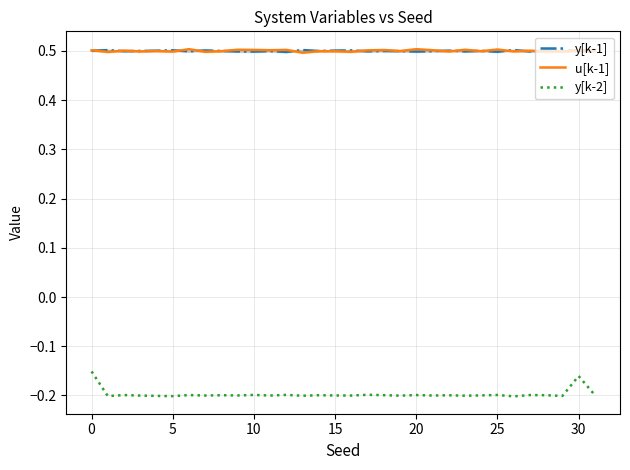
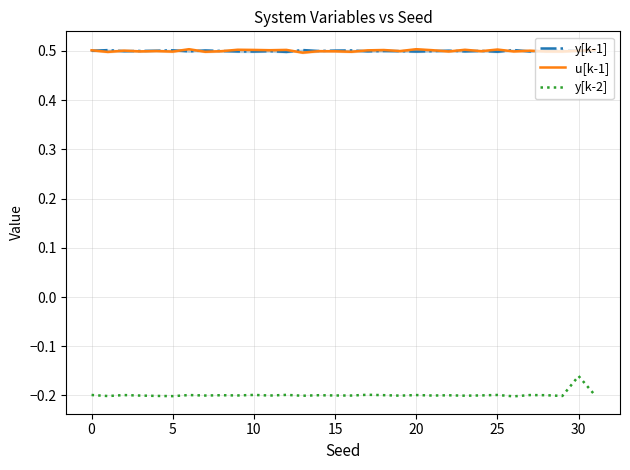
  {
    "y[k-2]": {
-     "0": -0.15,
+     "0": -0.20,
      "5": -0.20,
      "10": -0.20,
      "15": -0.20,
      "20": -0.20,
      "25": -0.20,
      "30": -0.16
    }
  }
